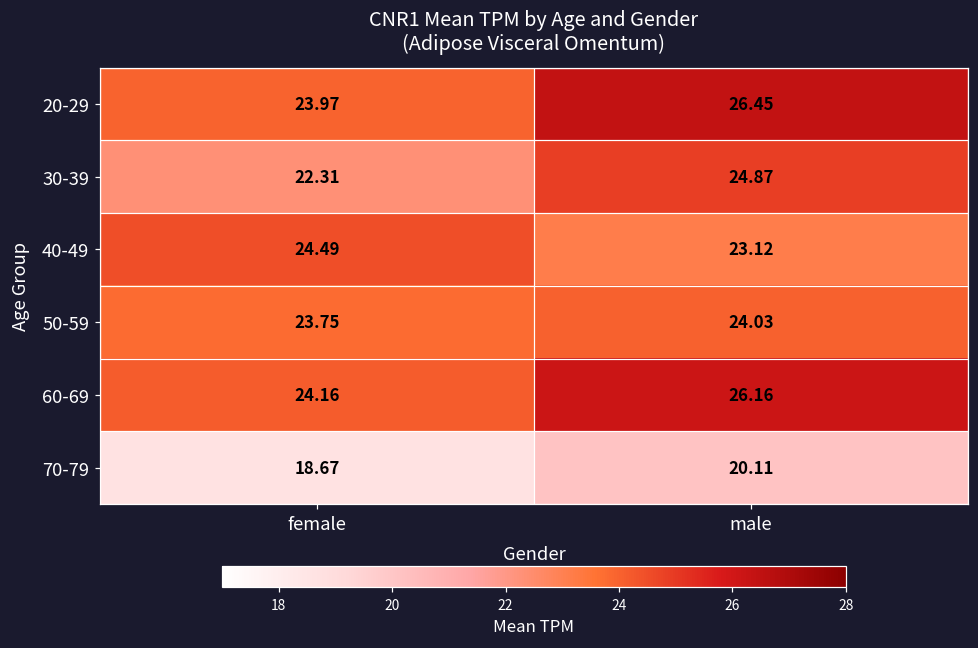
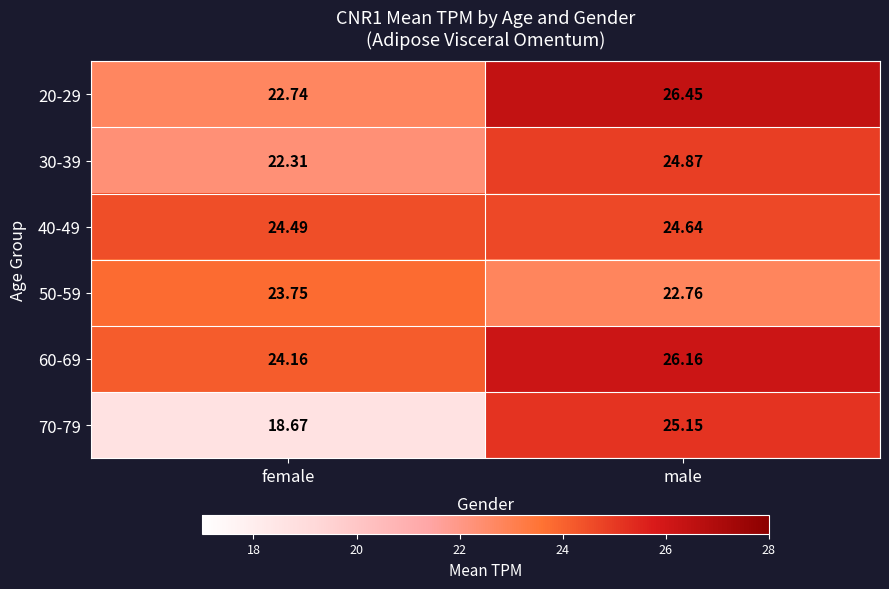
  {
    "20-29": {
-     "female": 23.97,
+     "female": 22.74,
      "male": 26.45
    },
    "30-39": {
      "female": 22.31,
      "male": 24.87
    },
    "40-49": {
      "female": 24.49,
-     "male": 23.12
+     "male": 24.64
    },
    "50-59": {
      "female": 23.75,
-     "male": 24.03
+     "male": 22.76
    },
    "60-69": {
      "female": 24.16,
      "male": 26.16
    },
    "70-79": {
      "female": 18.67,
-     "male": 20.11
+     "male": 25.15
    }
  }
